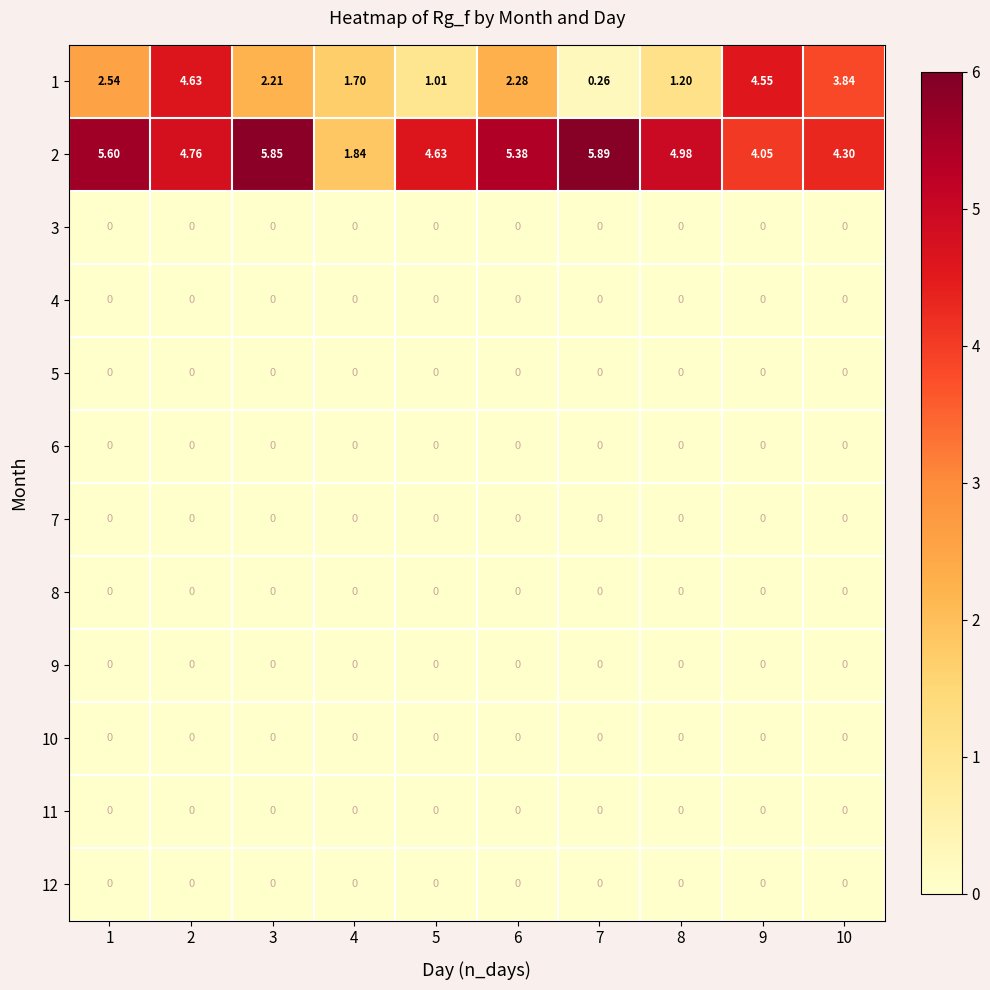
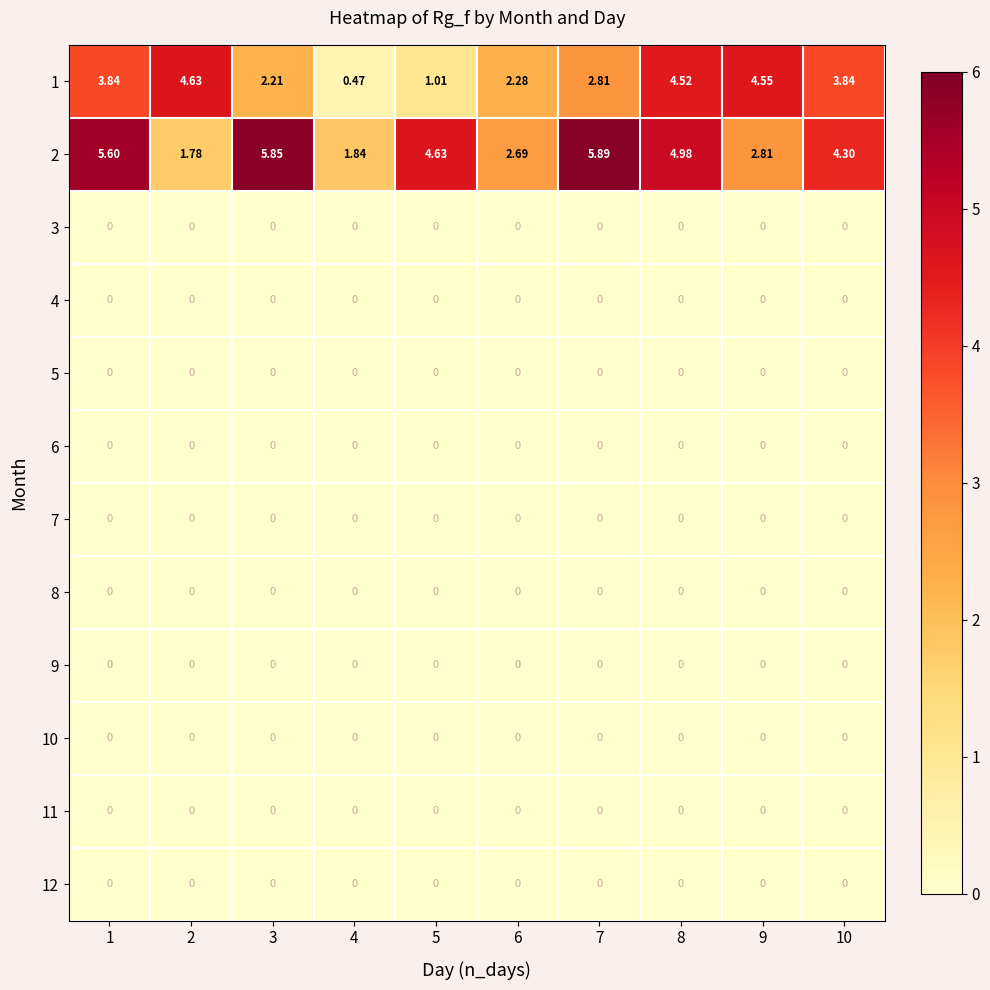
  {
    "1": {
-     "1": 2.54,
+     "1": 3.84,
      "2": 4.63,
      "3": 2.21,
-     "4": 1.70,
+     "4": 0.47,
      "5": 1.01,
      "6": 2.28,
-     "7": 0.26,
-     "8": 1.20,
+     "7": 2.81,
+     "8": 4.52,
      "9": 4.55,
      "10": 3.84
    },
    "2": {
      "1": 5.60,
-     "2": 4.76,
+     "2": 1.78,
      "3": 5.85,
      "4": 1.84,
      "5": 4.63,
-     "6": 5.38,
+     "6": 2.69,
      "7": 5.89,
      "8": 4.98,
-     "9": 4.05,
+     "9": 2.81,
      "10": 4.30
    },
    "3": {
      "1": 0,
      "2": 0,
      "3": 0,
      "4": 0,
      "5": 0,
      "6": 0,
      "7": 0,
      "8": 0,
      "9": 0,
      "10": 0
    },
    "4": {
      "1": 0,
      "2": 0,
      "3": 0,
      "4": 0,
      "5": 0,
      "6": 0,
      "7": 0,
      "8": 0,
      "9": 0,
      "10": 0
    },
    "5": {
      "1": 0,
      "2": 0,
      "3": 0,
      "4": 0,
      "5": 0,
      "6": 0,
      "7": 0,
      "8": 0,
      "9": 0,
      "10": 0
    },
    "6": {
      "1": 0,
      "2": 0,
      "3": 0,
      "4": 0,
      "5": 0,
      "6": 0,
      "7": 0,
      "8": 0,
      "9": 0,
      "10": 0
    },
    "7": {
      "1": 0,
      "2": 0,
      "3": 0,
      "4": 0,
      "5": 0,
      "6": 0,
      "7": 0,
      "8": 0,
      "9": 0,
      "10": 0
    },
    "8": {
      "1": 0,
      "2": 0,
      "3": 0,
      "4": 0,
      "5": 0,
      "6": 0,
      "7": 0,
      "8": 0,
      "9": 0,
      "10": 0
    },
    "9": {
      "1": 0,
      "2": 0,
      "3": 0,
      "4": 0,
      "5": 0,
      "6": 0,
      "7": 0,
      "8": 0,
      "9": 0,
      "10": 0
    },
    "10": {
      "1": 0,
      "2": 0,
      "3": 0,
      "4": 0,
      "5": 0,
      "6": 0,
      "7": 0,
      "8": 0,
      "9": 0,
      "10": 0
    },
    "11": {
      "1": 0,
      "2": 0,
      "3": 0,
      "4": 0,
      "5": 0,
      "6": 0,
      "7": 0,
      "8": 0,
      "9": 0,
      "10": 0
    },
    "12": {
      "1": 0,
      "2": 0,
      "3": 0,
      "4": 0,
      "5": 0,
      "6": 0,
      "7": 0,
      "8": 0,
      "9": 0,
      "10": 0
    }
  }
